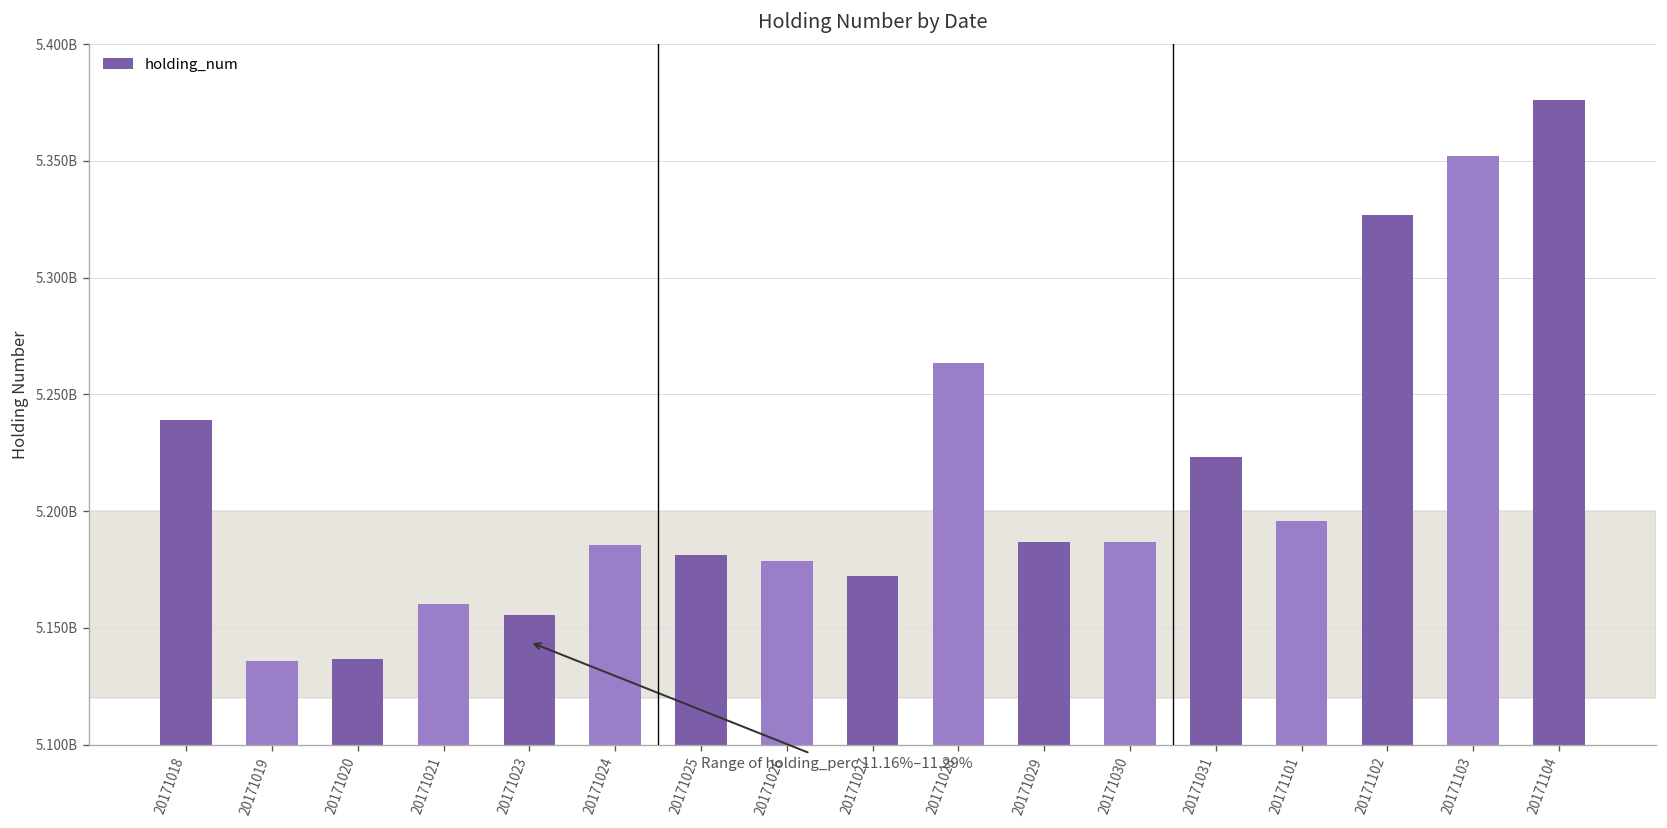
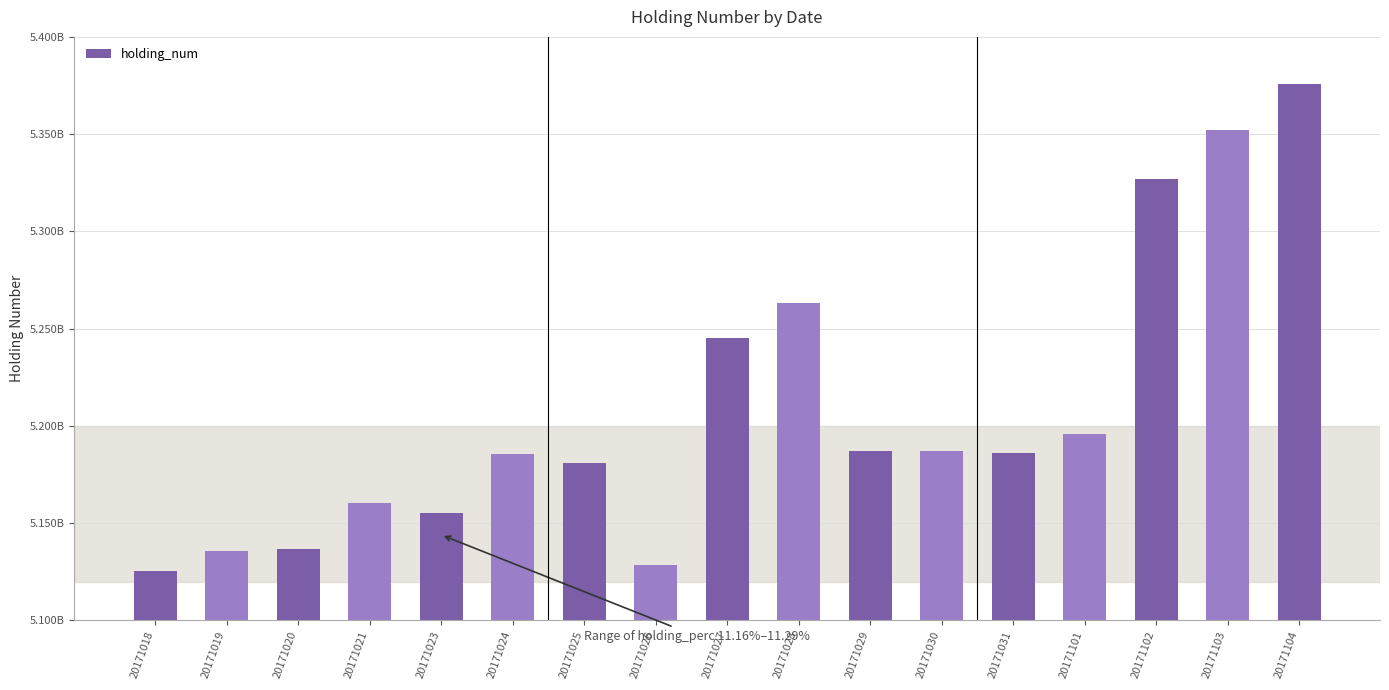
  {
-   "20171018": 5239000000,
+   "20171018": 5125000000,
    "20171019": 5136000000,
    "20171020": 5137000000,
    "20171021": 5160000000,
    "20171023": 5155000000,
    "20171024": 5186000000,
    "20171025": 5181000000,
-   "20171026": 5179000000,
-   "20171027": 5172000000,
+   "20171026": 5129000000,
+   "20171027": 5245000000,
    "20171028": 5263000000,
    "20171029": 5187000000,
    "20171030": 5187000000,
-   "20171031": 5223000000,
+   "20171031": 5186000000,
    "20171101": 5196000000,
    "20171102": 5327000000,
    "20171103": 5352000000,
    "20171104": 5376000000
  }
